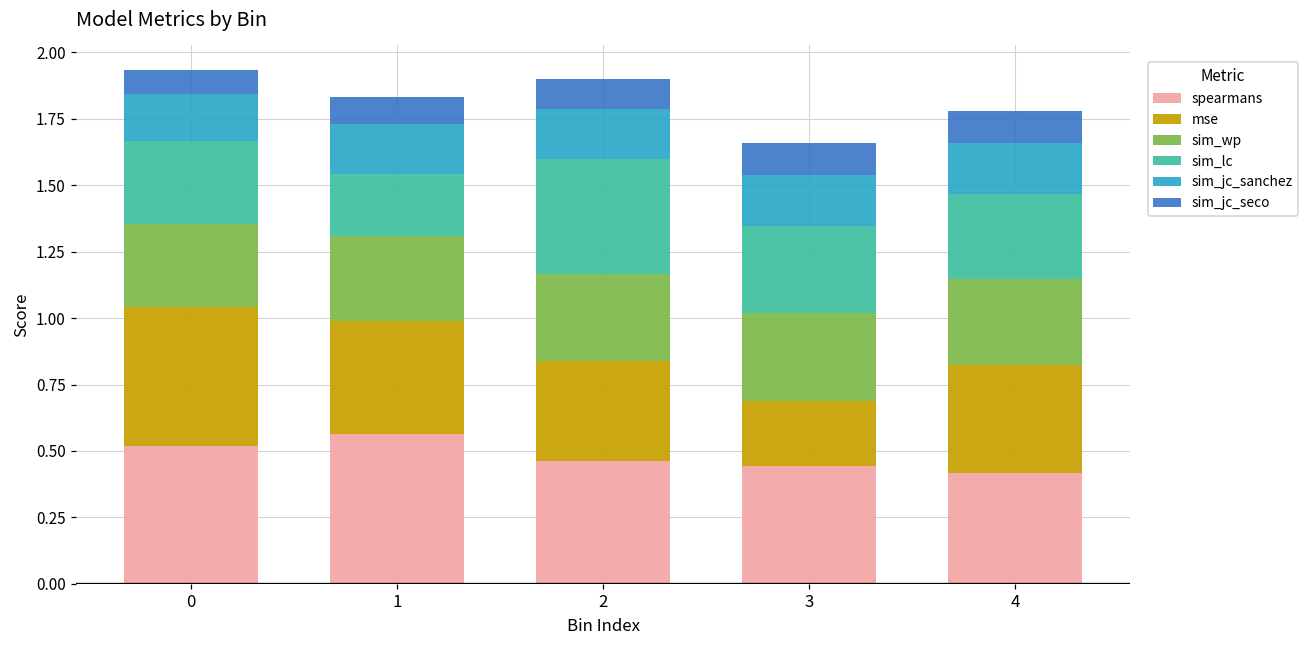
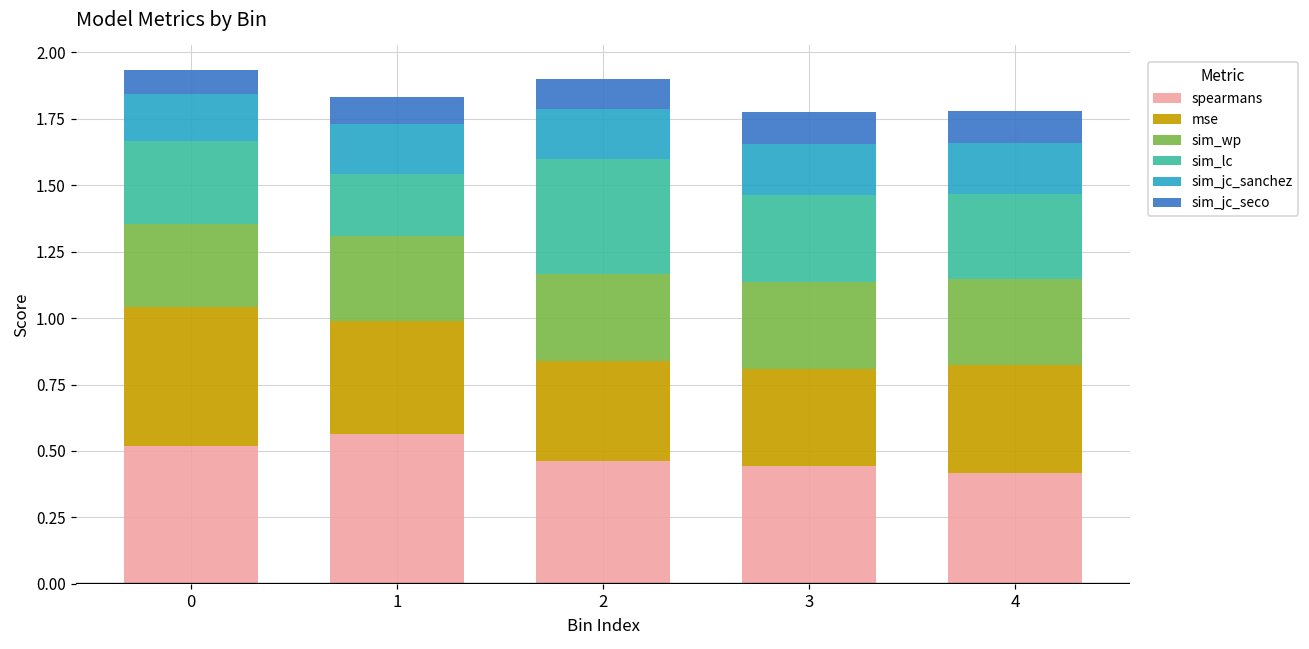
  {
    "mse": {
      "0": 0.52,
      "1": 0.43,
      "2": 0.38,
-     "3": 0.24,
+     "3": 0.36,
      "4": 0.40
    },
    "sim_wp": {
      "0": 0.31,
      "1": 0.32,
      "2": 0.33,
      "3": 0.33,
      "4": 0.32
    }
  }
